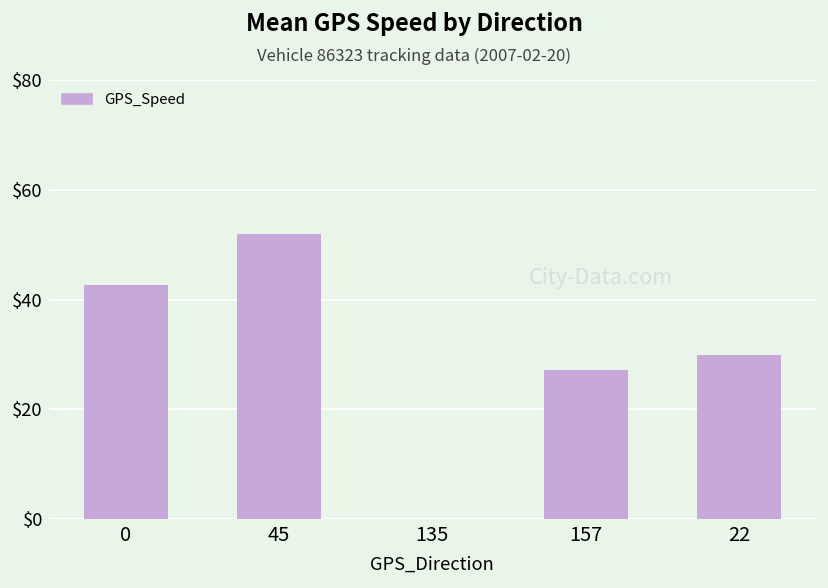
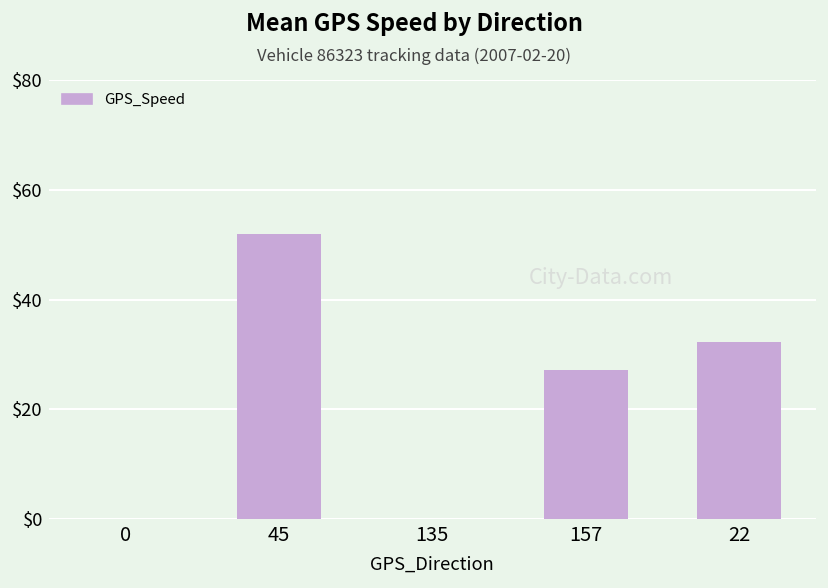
  {
-   "0": "$43",
+   "0": "$0",
    "45": "$52",
    "135": "$0",
    "157": "$27",
-   "22": "$30"
+   "22": "$32"
  }
